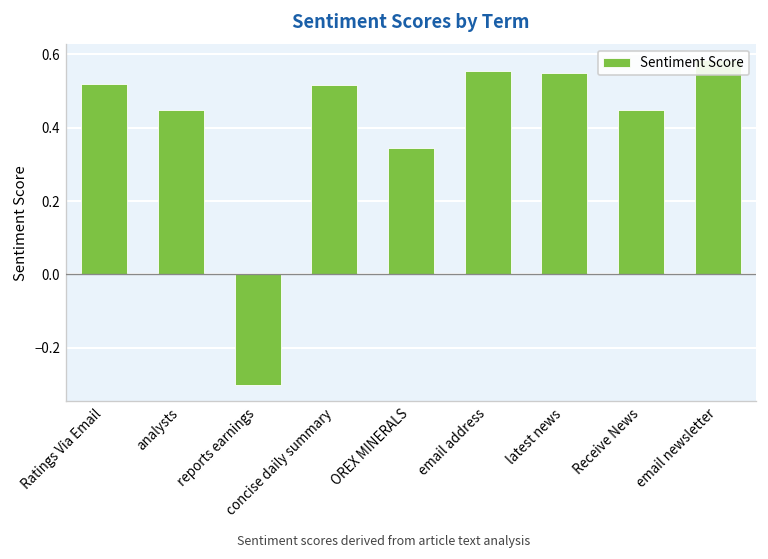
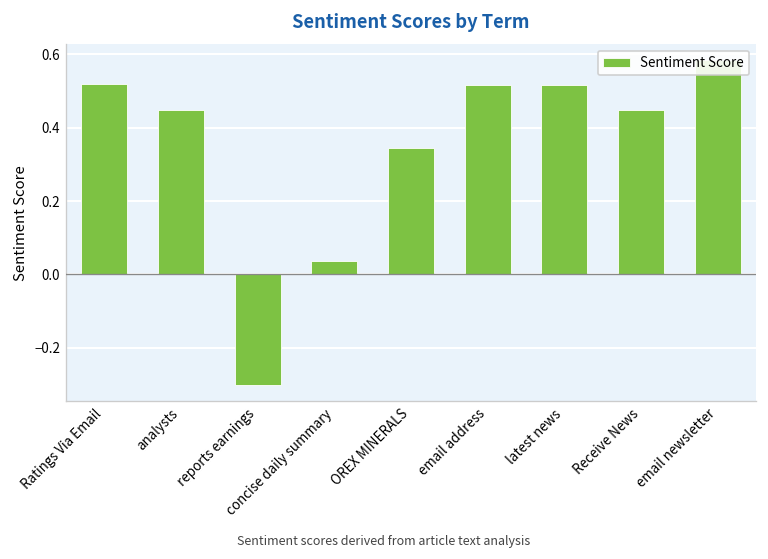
  {
    "Ratings Via Email": 0.52,
    "analysts": 0.45,
    "reports earnings": -0.30,
-   "concise daily summary": 0.52,
+   "concise daily summary": 0.04,
    "OREX MINERALS": 0.35,
-   "email address": 0.55,
-   "latest news": 0.55,
+   "email address": 0.52,
+   "latest news": 0.52,
    "Receive News": 0.45
  }
